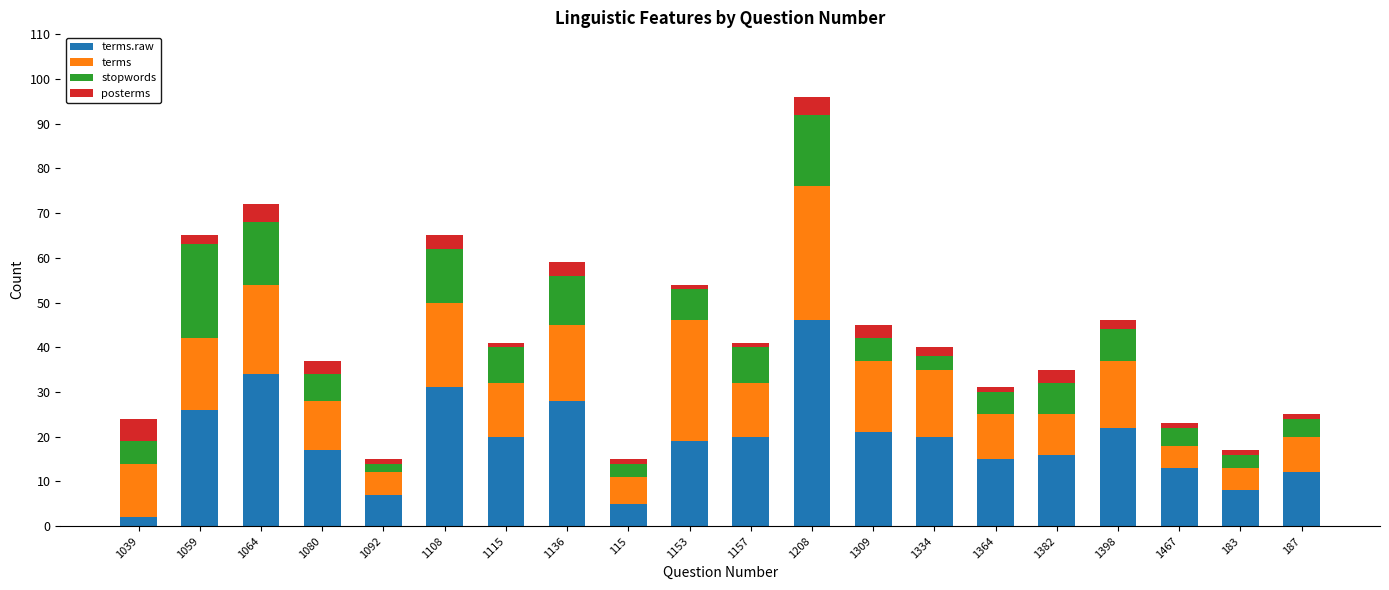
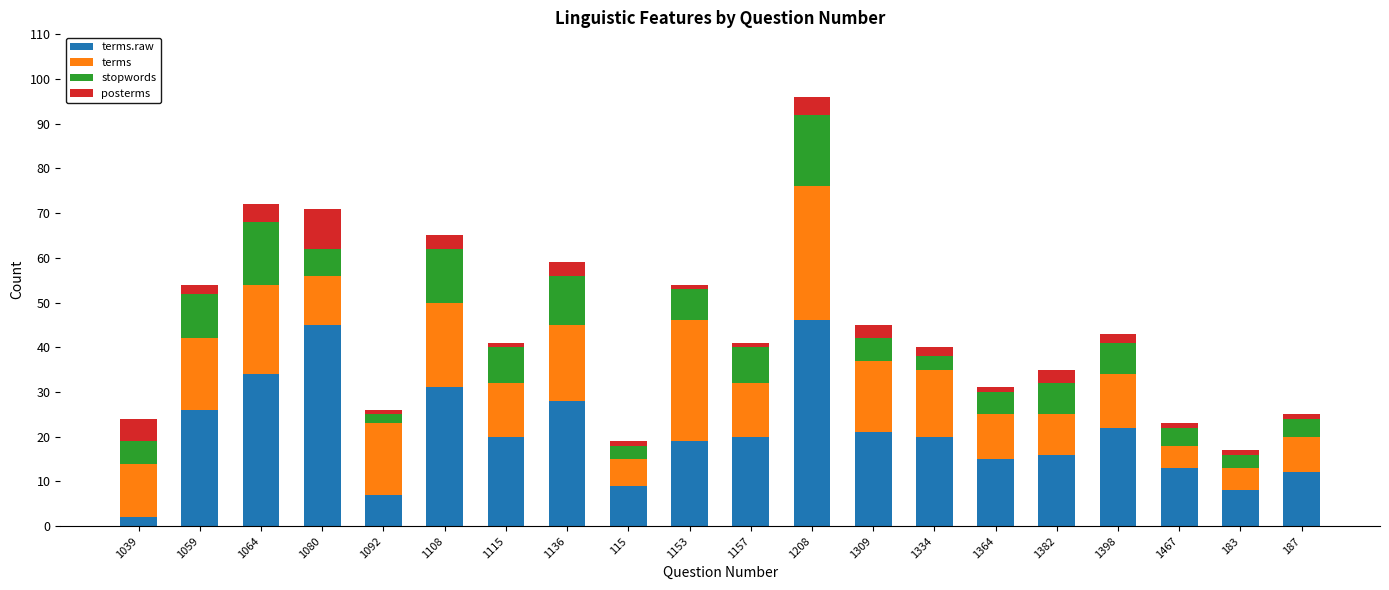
  {
    "terms.raw": {
      "1039": 2,
      "1059": 26,
      "1064": 34,
-     "1080": 17,
+     "1080": 45,
      "1092": 7,
      "1108": 31,
      "1115": 20,
      "1136": 28,
-     "115": 5,
+     "115": 9,
      "1153": 19,
      "1157": 20,
      "1208": 46,
      "1309": 21,
      "1334": 20,
      "1364": 15,
      "1382": 16,
      "1398": 22,
      "1467": 13,
      "183": 8,
      "187": 12
    },
    "terms": {
      "1039": 12,
      "1059": 16,
      "1064": 20,
      "1080": 11,
-     "1092": 5,
+     "1092": 16,
      "1108": 19,
      "1115": 12,
      "1136": 17,
      "115": 6,
      "1153": 27,
      "1157": 12,
      "1208": 30,
      "1309": 16,
      "1334": 15,
      "1364": 10,
      "1382": 9,
-     "1398": 15,
+     "1398": 12,
      "1467": 5,
      "183": 5,
      "187": 8
    },
    "stopwords": {
      "1039": 5,
-     "1059": 21,
+     "1059": 10,
      "1064": 14,
      "1080": 6,
      "1092": 2,
      "1108": 12,
      "1115": 8,
      "1136": 11,
      "115": 3,
      "1153": 7,
      "1157": 8,
      "1208": 16,
      "1309": 5,
      "1334": 3,
      "1364": 5,
      "1382": 7,
      "1398": 7,
      "1467": 4,
      "183": 3,
      "187": 4
    },
    "posterms": {
      "1039": 5,
      "1059": 2,
      "1064": 4,
-     "1080": 3,
+     "1080": 9,
      "1092": 1,
      "1108": 3,
      "1115": 1,
      "1136": 3,
      "115": 1,
      "1153": 1,
      "1157": 1,
      "1208": 4,
      "1309": 3,
      "1334": 2,
      "1364": 1,
      "1382": 3,
      "1398": 2,
      "1467": 1,
      "183": 1,
      "187": 1
    }
  }
